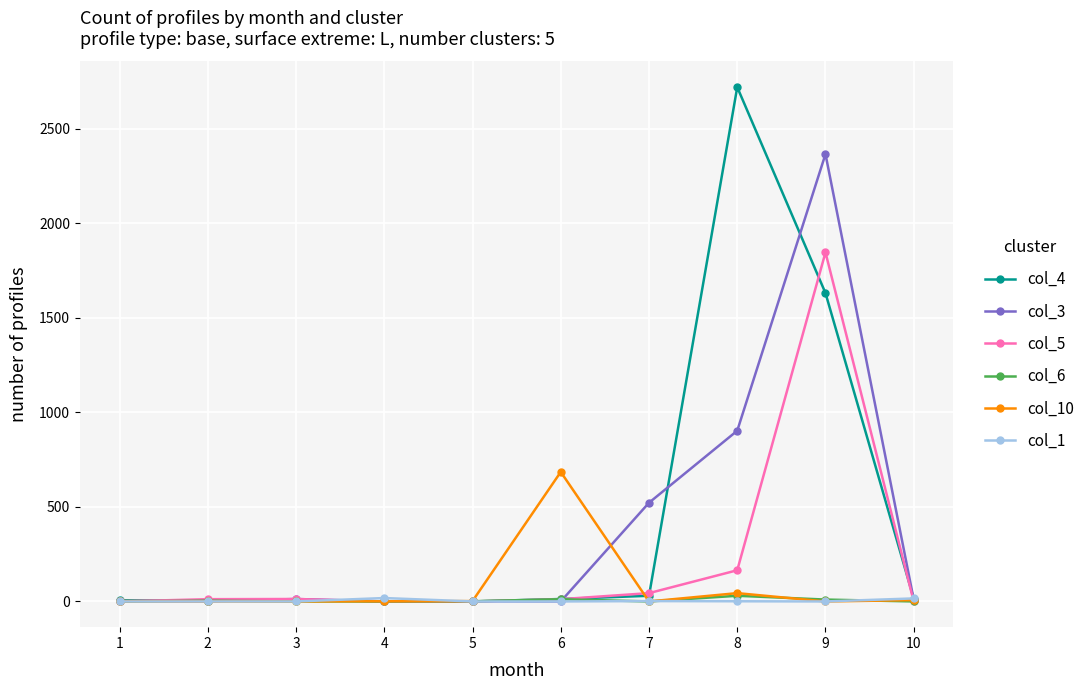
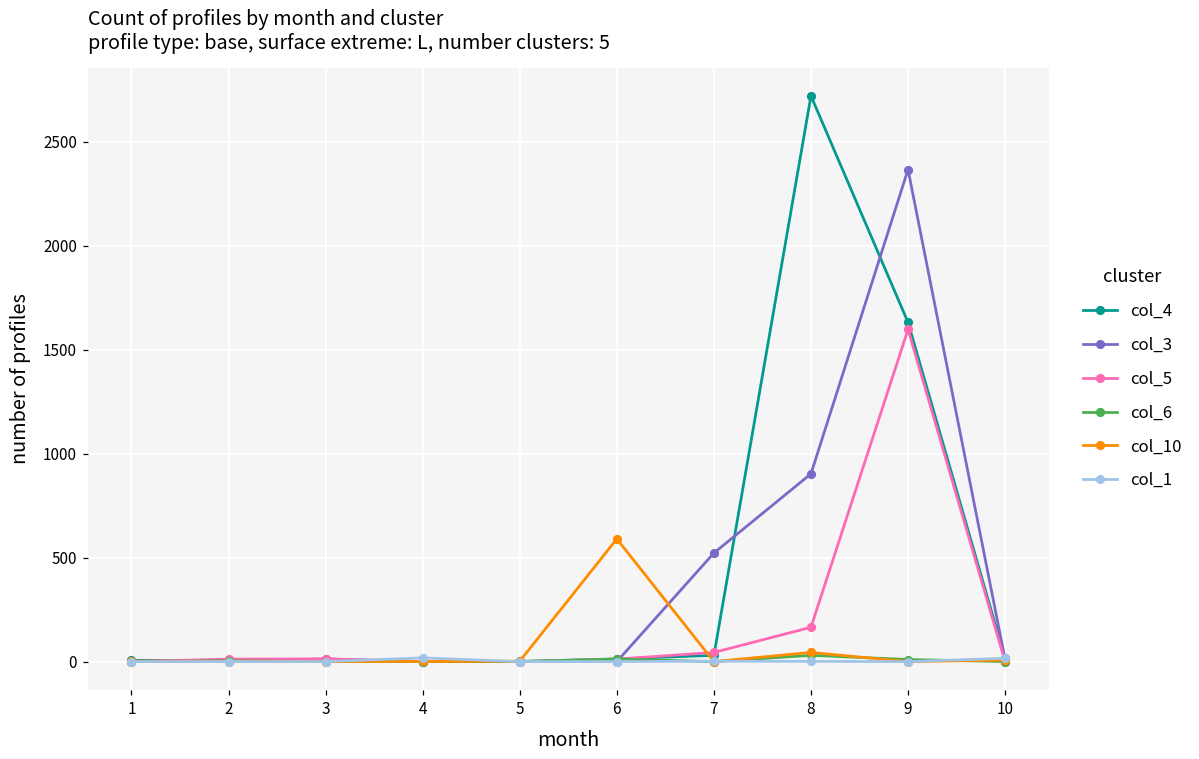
  {
    "col_4": {
      "7": 30,
      "8": 2720,
      "9": 1630
    },
    "col_3": {
      "7": 520,
      "8": 900,
      "9": 2370
    },
    "col_5": {
      "7": 40,
      "8": 170,
-     "9": 1850
+     "9": 1600
    },
    "col_6": {
      "8": 30
    },
    "col_10": {
-     "6": 690,
+     "6": 590,
      "8": 40
    },
    "col_1": {
      "4": 20,
      "8": 0
    }
  }
